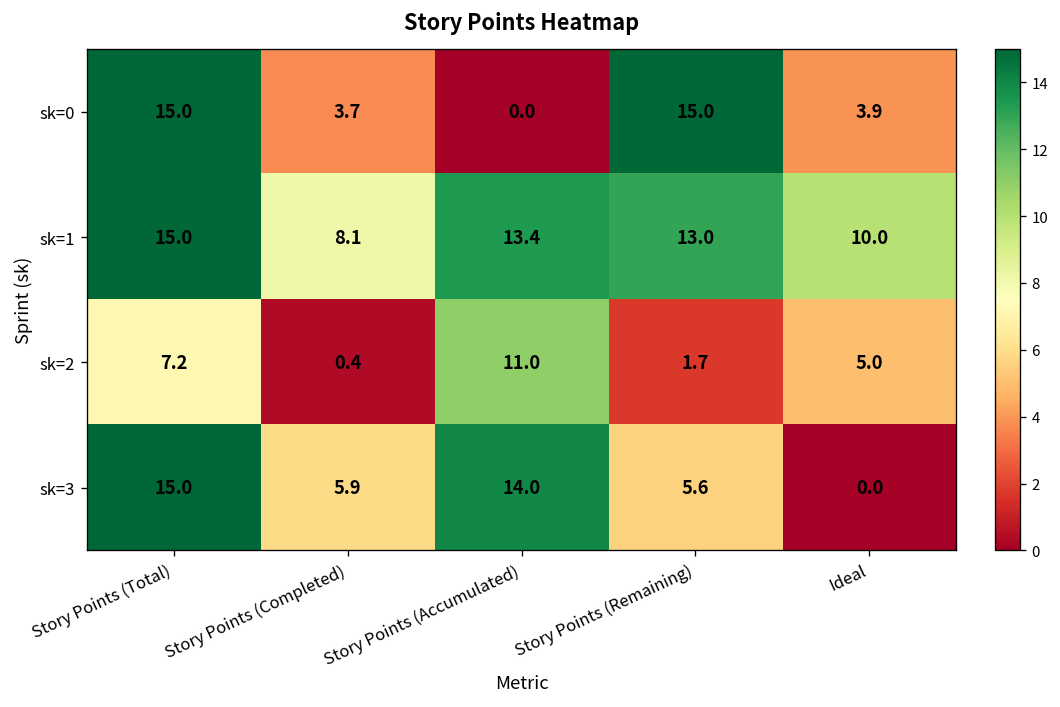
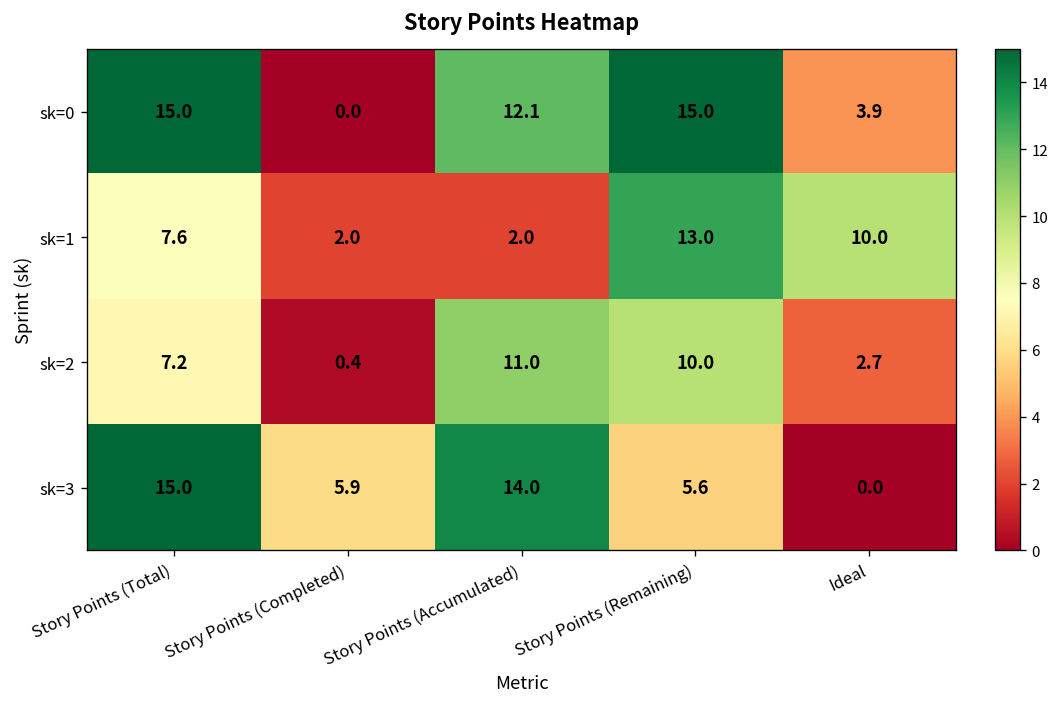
  {
    "sk=0": {
      "Story Points (Total)": 15.0,
-     "Story Points (Completed)": 3.7,
-     "Story Points (Accumulated)": 0.0,
+     "Story Points (Completed)": 0.0,
+     "Story Points (Accumulated)": 12.1,
      "Story Points (Remaining)": 15.0,
      "Ideal": 3.9
    },
    "sk=1": {
-     "Story Points (Total)": 15.0,
-     "Story Points (Completed)": 8.1,
-     "Story Points (Accumulated)": 13.4,
+     "Story Points (Total)": 7.6,
+     "Story Points (Completed)": 2.0,
+     "Story Points (Accumulated)": 2.0,
      "Story Points (Remaining)": 13.0,
      "Ideal": 10.0
    },
    "sk=2": {
      "Story Points (Total)": 7.2,
      "Story Points (Completed)": 0.4,
      "Story Points (Accumulated)": 11.0,
-     "Story Points (Remaining)": 1.7,
-     "Ideal": 5.0
+     "Story Points (Remaining)": 10.0,
+     "Ideal": 2.7
    },
    "sk=3": {
      "Story Points (Total)": 15.0,
      "Story Points (Completed)": 5.9,
      "Story Points (Accumulated)": 14.0,
      "Story Points (Remaining)": 5.6,
      "Ideal": 0.0
    }
  }
